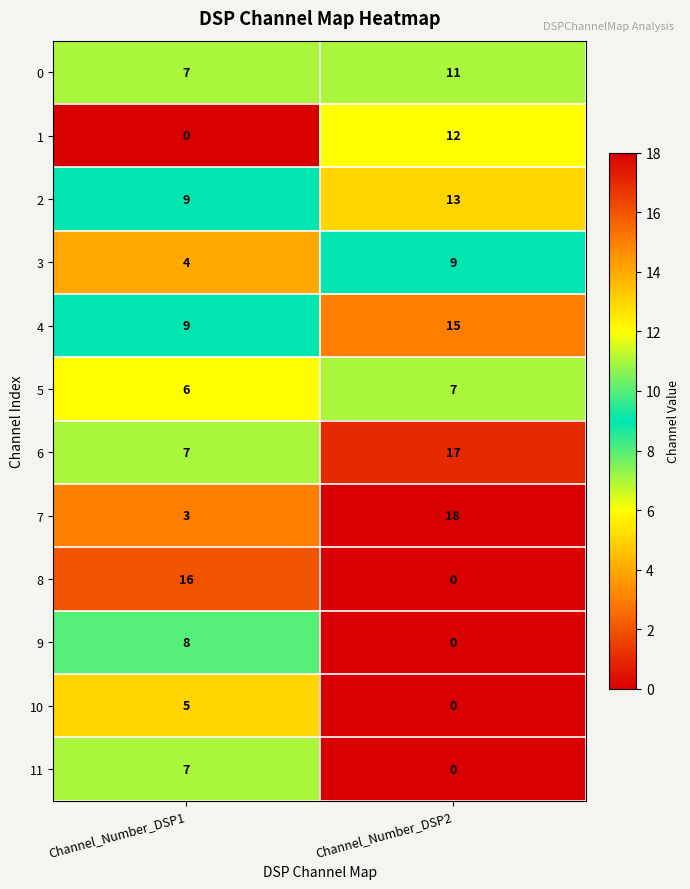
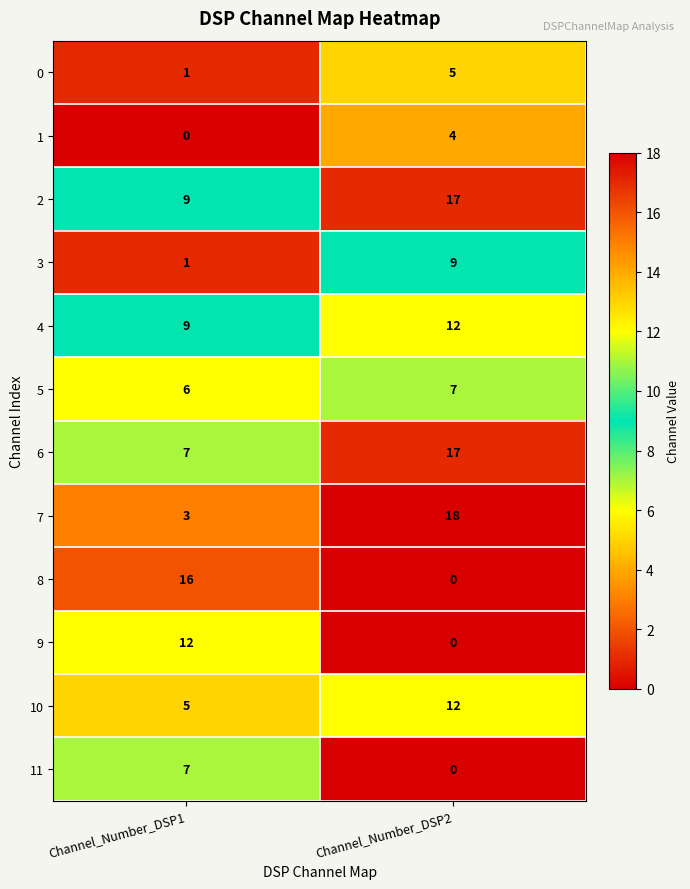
  {
    "0": {
-     "Channel_Number_DSP1": 7,
-     "Channel_Number_DSP2": 11
+     "Channel_Number_DSP1": 1,
+     "Channel_Number_DSP2": 5
    },
    "1": {
      "Channel_Number_DSP1": 0,
-     "Channel_Number_DSP2": 12
+     "Channel_Number_DSP2": 4
    },
    "2": {
      "Channel_Number_DSP1": 9,
-     "Channel_Number_DSP2": 13
+     "Channel_Number_DSP2": 17
    },
    "3": {
-     "Channel_Number_DSP1": 4,
+     "Channel_Number_DSP1": 1,
      "Channel_Number_DSP2": 9
    },
    "4": {
      "Channel_Number_DSP1": 9,
-     "Channel_Number_DSP2": 15
+     "Channel_Number_DSP2": 12
    },
    "5": {
      "Channel_Number_DSP1": 6,
      "Channel_Number_DSP2": 7
    },
    "6": {
      "Channel_Number_DSP1": 7,
      "Channel_Number_DSP2": 17
    },
    "7": {
      "Channel_Number_DSP1": 3,
      "Channel_Number_DSP2": 18
    },
    "8": {
      "Channel_Number_DSP1": 16,
      "Channel_Number_DSP2": 0
    },
    "9": {
-     "Channel_Number_DSP1": 8,
+     "Channel_Number_DSP1": 12,
      "Channel_Number_DSP2": 0
    },
    "10": {
      "Channel_Number_DSP1": 5,
-     "Channel_Number_DSP2": 0
+     "Channel_Number_DSP2": 12
    },
    "11": {
      "Channel_Number_DSP1": 7,
      "Channel_Number_DSP2": 0
    }
  }
